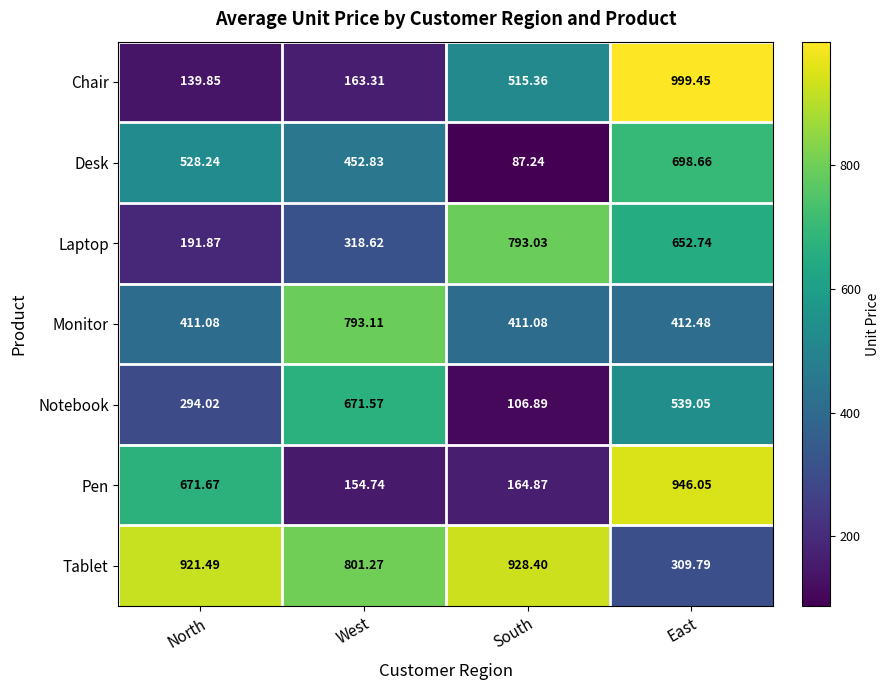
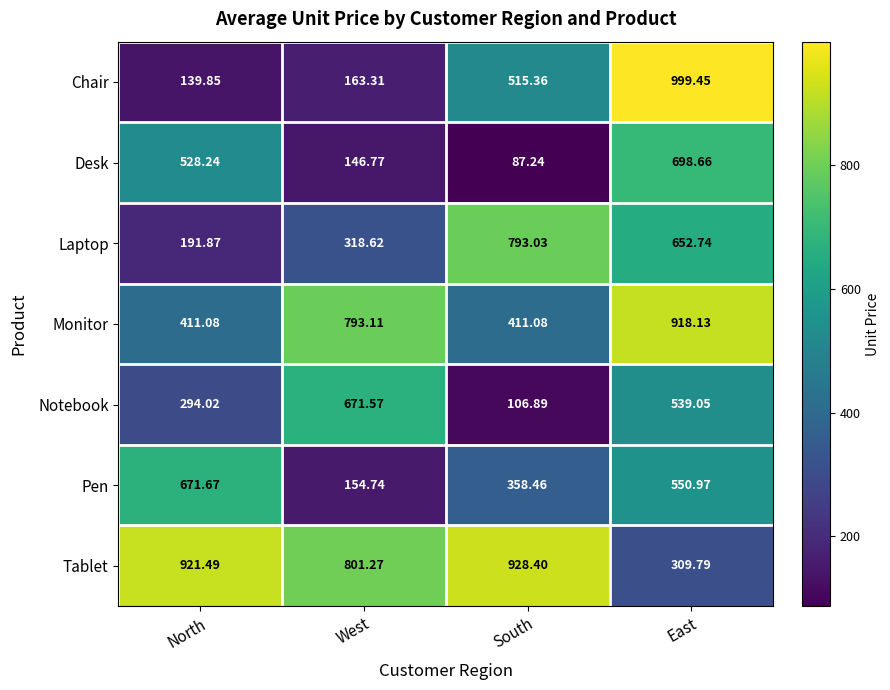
  {
    "Chair": {
      "North": 139.85,
      "West": 163.31,
      "South": 515.36,
      "East": 999.45
    },
    "Desk": {
      "North": 528.24,
-     "West": 452.83,
+     "West": 146.77,
      "South": 87.24,
      "East": 698.66
    },
    "Laptop": {
      "North": 191.87,
      "West": 318.62,
      "South": 793.03,
      "East": 652.74
    },
    "Monitor": {
      "North": 411.08,
      "West": 793.11,
      "South": 411.08,
-     "East": 412.48
+     "East": 918.13
    },
    "Notebook": {
      "North": 294.02,
      "West": 671.57,
      "South": 106.89,
      "East": 539.05
    },
    "Pen": {
      "North": 671.67,
      "West": 154.74,
-     "South": 164.87,
-     "East": 946.05
+     "South": 358.46,
+     "East": 550.97
    },
    "Tablet": {
      "North": 921.49,
      "West": 801.27,
      "South": 928.40,
      "East": 309.79
    }
  }
